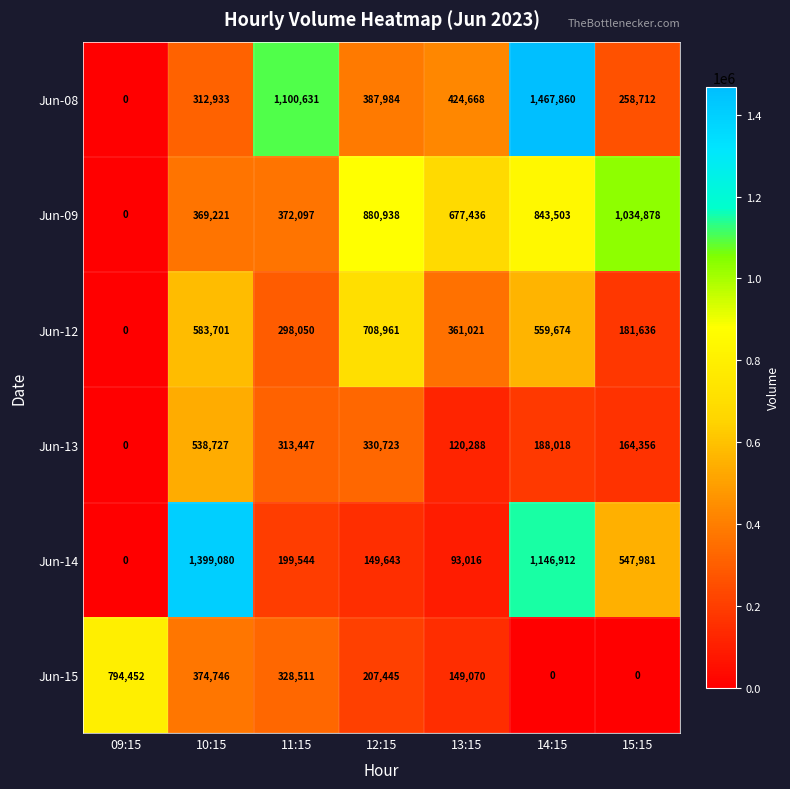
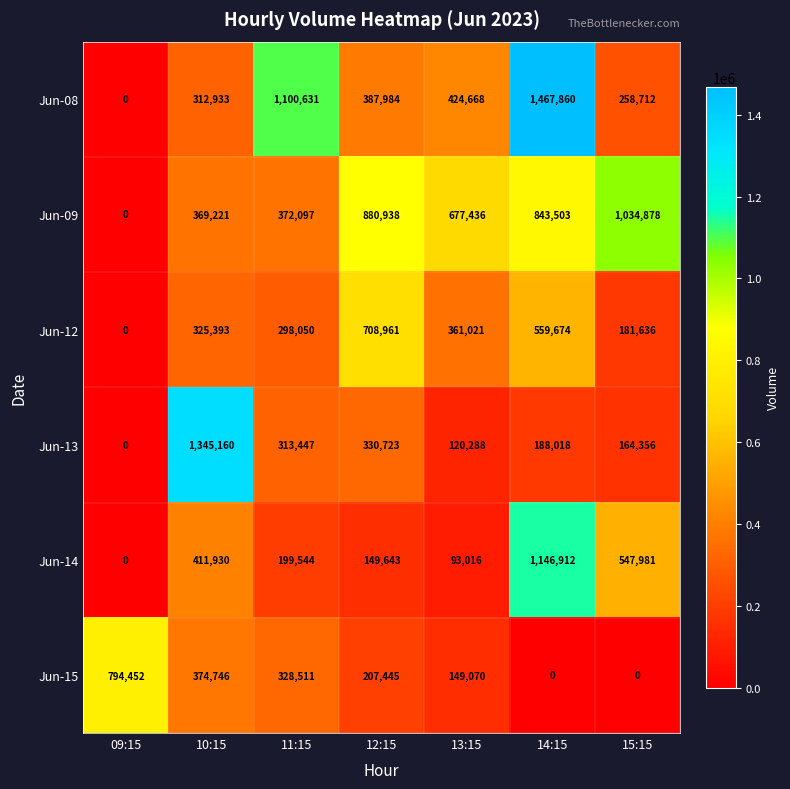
  {
    "Jun-08": {
      "09:15": "0",
      "10:15": "312,933",
      "11:15": "1,100,631",
      "12:15": "387,984",
      "13:15": "424,668",
      "14:15": "1,467,860",
      "15:15": "258,712"
    },
    "Jun-09": {
      "09:15": "0",
      "10:15": "369,221",
      "11:15": "372,097",
      "12:15": "880,938",
      "13:15": "677,436",
      "14:15": "843,503",
      "15:15": "1,034,878"
    },
    "Jun-12": {
      "09:15": "0",
-     "10:15": "583,701",
+     "10:15": "325,393",
      "11:15": "298,050",
      "12:15": "708,961",
      "13:15": "361,021",
      "14:15": "559,674",
      "15:15": "181,636"
    },
    "Jun-13": {
      "09:15": "0",
-     "10:15": "538,727",
+     "10:15": "1,345,160",
      "11:15": "313,447",
      "12:15": "330,723",
      "13:15": "120,288",
      "14:15": "188,018",
      "15:15": "164,356"
    },
    "Jun-14": {
      "09:15": "0",
-     "10:15": "1,399,080",
+     "10:15": "411,930",
      "11:15": "199,544",
      "12:15": "149,643",
      "13:15": "93,016",
      "14:15": "1,146,912",
      "15:15": "547,981"
    },
    "Jun-15": {
      "09:15": "794,452",
      "10:15": "374,746",
      "11:15": "328,511",
      "12:15": "207,445",
      "13:15": "149,070",
      "14:15": "0",
      "15:15": "0"
    }
  }
